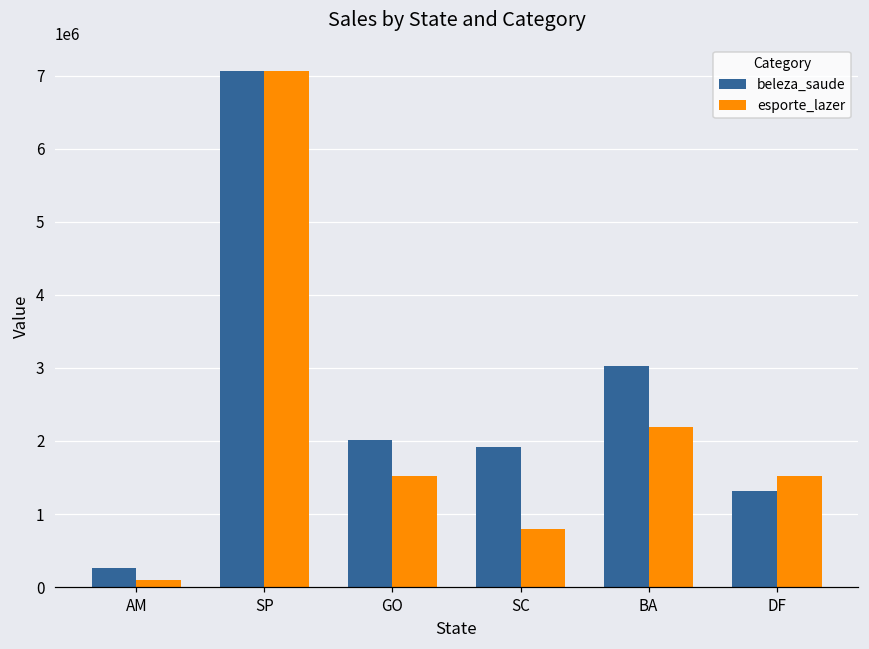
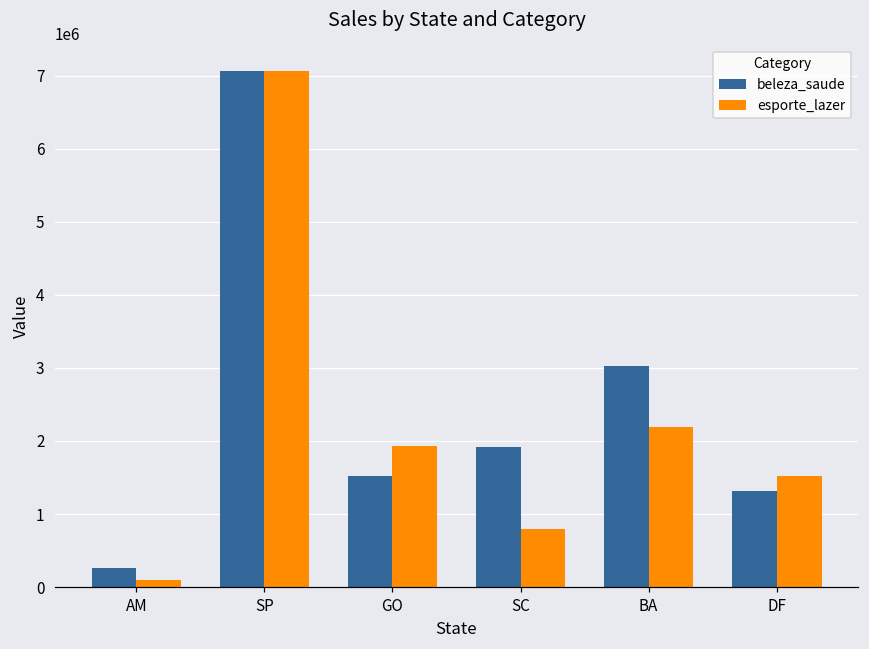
  {
    "beleza_saude": {
      "AM": 300000,
      "SP": 7100000,
-     "GO": 2000000,
+     "GO": 1500000,
      "SC": 1900000,
      "BA": 3000000,
      "DF": 1300000
    },
    "esporte_lazer": {
      "AM": 100000,
      "SP": 7100000,
-     "GO": 1500000,
+     "GO": 1900000,
      "SC": 800000,
      "BA": 2200000,
      "DF": 1500000
    }
  }
